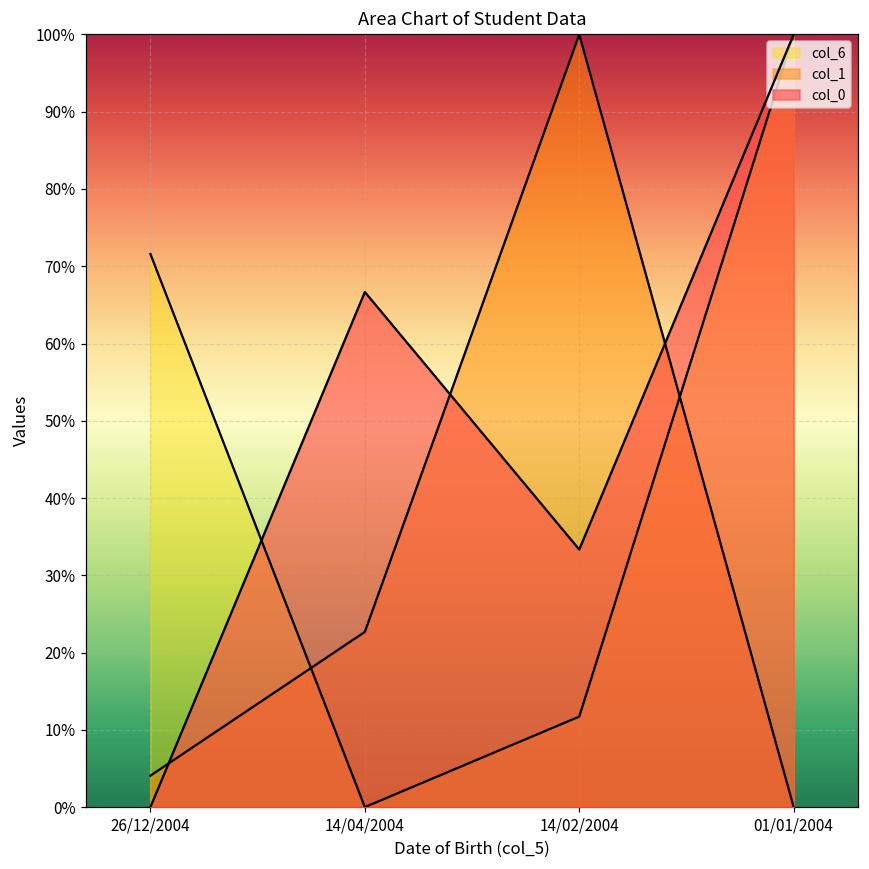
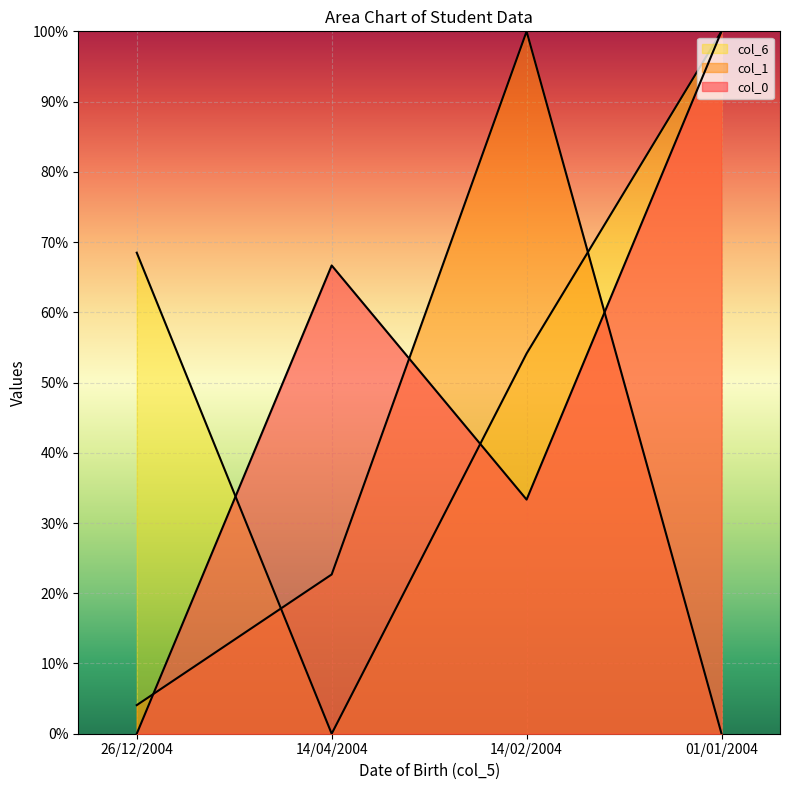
  {
    "col_6": {
-     "26/12/2004": "72%",
+     "26/12/2004": "68%",
      "14/04/2004": "0%",
-     "14/02/2004": "12%"
+     "14/02/2004": "54%"
    },
    "col_1": {
      "26/12/2004": "4%",
      "14/04/2004": "23%",
      "14/02/2004": "100%",
      "01/01/2004": "0%"
    },
    "col_0": {
      "26/12/2004": "0%",
      "14/04/2004": "67%",
      "14/02/2004": "33%"
    }
  }
